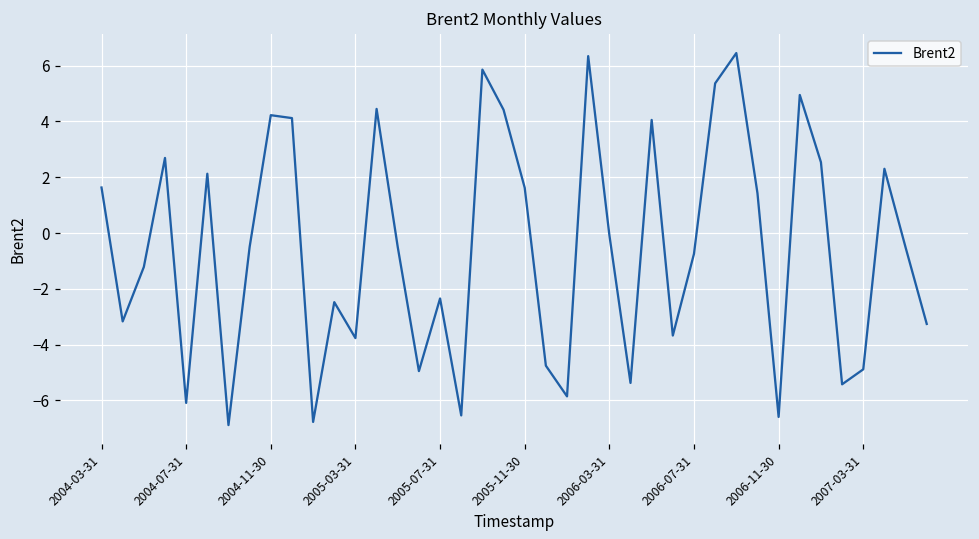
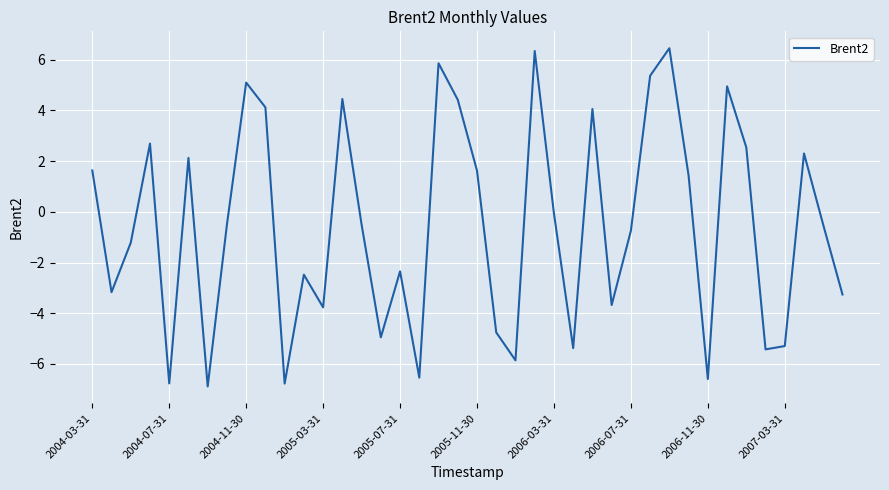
  {
    "2004-03-31": 1.6,
-   "2004-07-31": -6.1,
-   "2004-11-30": 4.2,
+   "2004-07-31": -6.8,
+   "2004-11-30": 5.1,
    "2005-03-31": -3.8,
    "2005-07-31": -2.3,
    "2005-11-30": 1.6,
    "2006-03-31": -0.1,
    "2006-07-31": -0.7,
    "2006-11-30": -6.6,
-   "2007-03-31": -4.9
+   "2007-03-31": -5.3
  }
